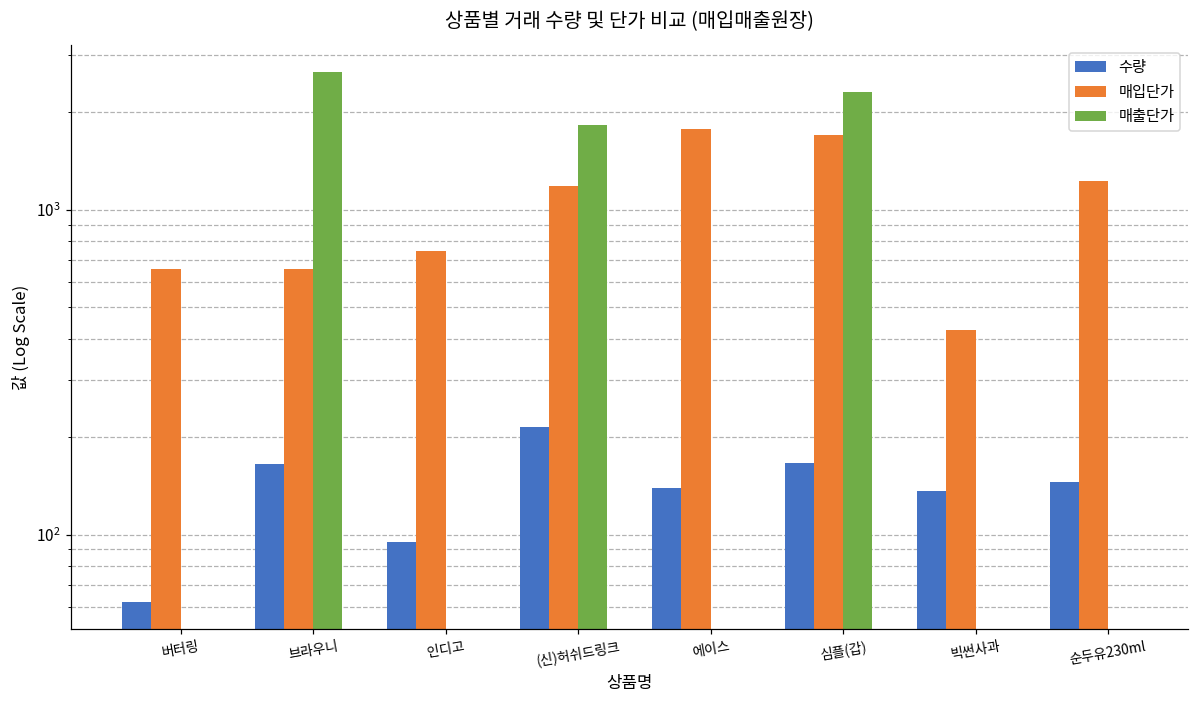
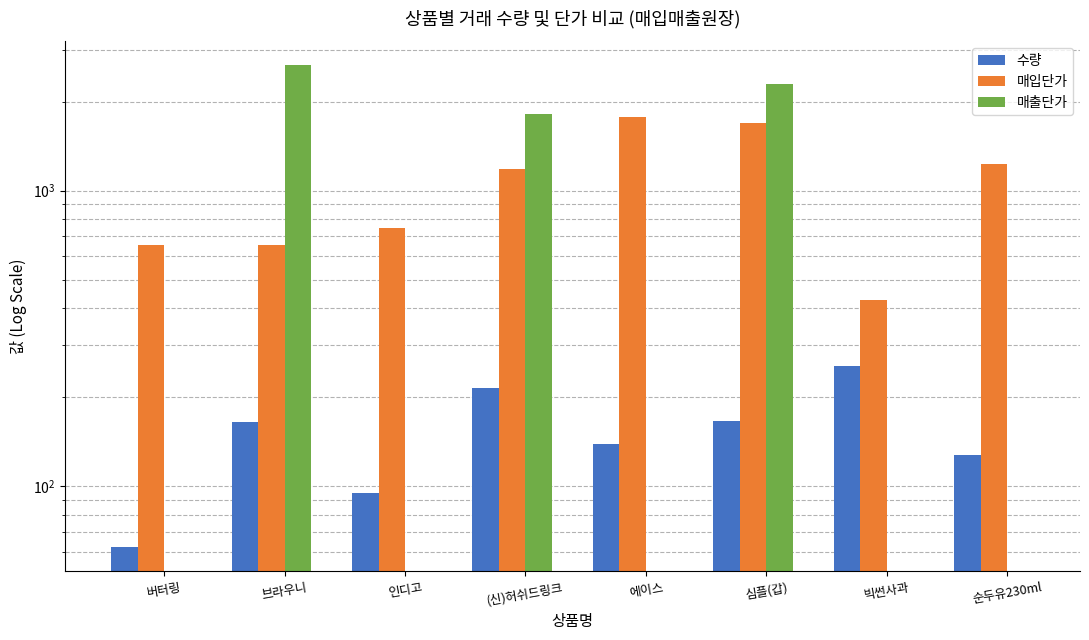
  {
    "수량": {
      "버터링": 62,
      "브라우니": 170,
      "인디고": 95,
      "(신)허쉬드링크": 220,
      "에이스": 140,
      "심플(갑)": 170,
-     "빅썬사과": 140,
-     "순두유230ml": 150
+     "빅썬사과": 260,
+     "순두유230ml": 127
    },
    "매입단가": {
      "버터링": 660,
      "브라우니": 660,
      "인디고": 750,
      "(신)허쉬드링크": 1190,
      "에이스": 1800,
      "심플(갑)": 1700,
      "빅썬사과": 430,
      "순두유230ml": 1230
    },
    "매출단가": {
      "브라우니": 2700,
      "(신)허쉬드링크": 1800,
      "심플(갑)": 2300
    }
  }
